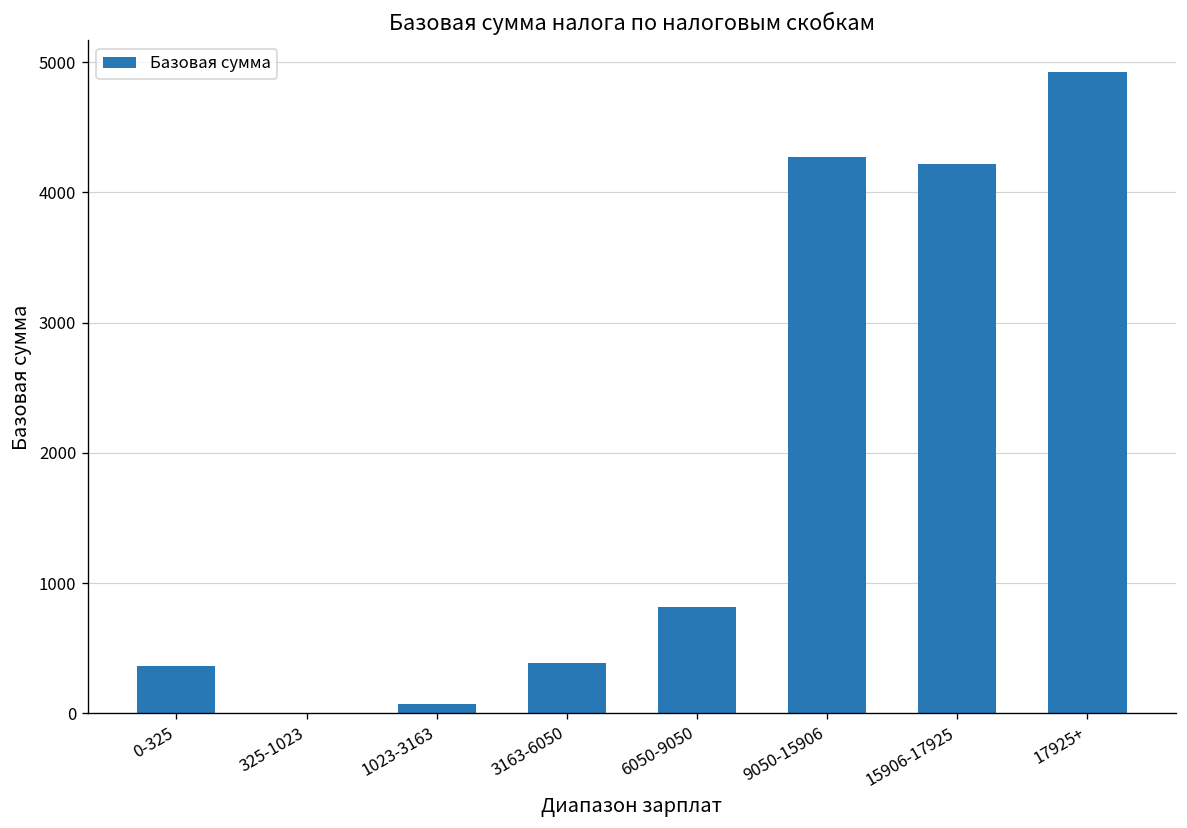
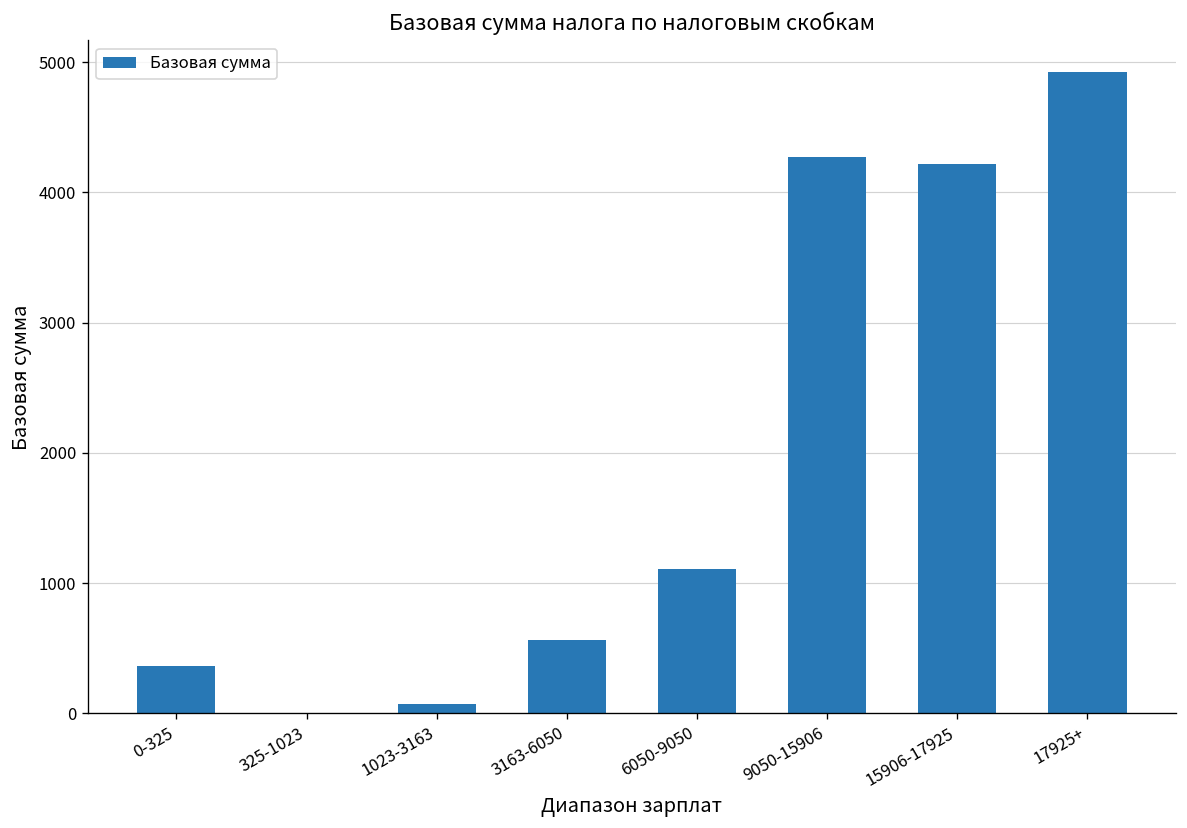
  {
    "0-325": 360,
    "325-1023": 0,
    "1023-3163": 70,
-   "3163-6050": 390,
-   "6050-9050": 820,
+   "3163-6050": 560,
+   "6050-9050": 1110,
    "9050-15906": 4270,
    "15906-17925": 4220,
    "17925+": 4920
  }
